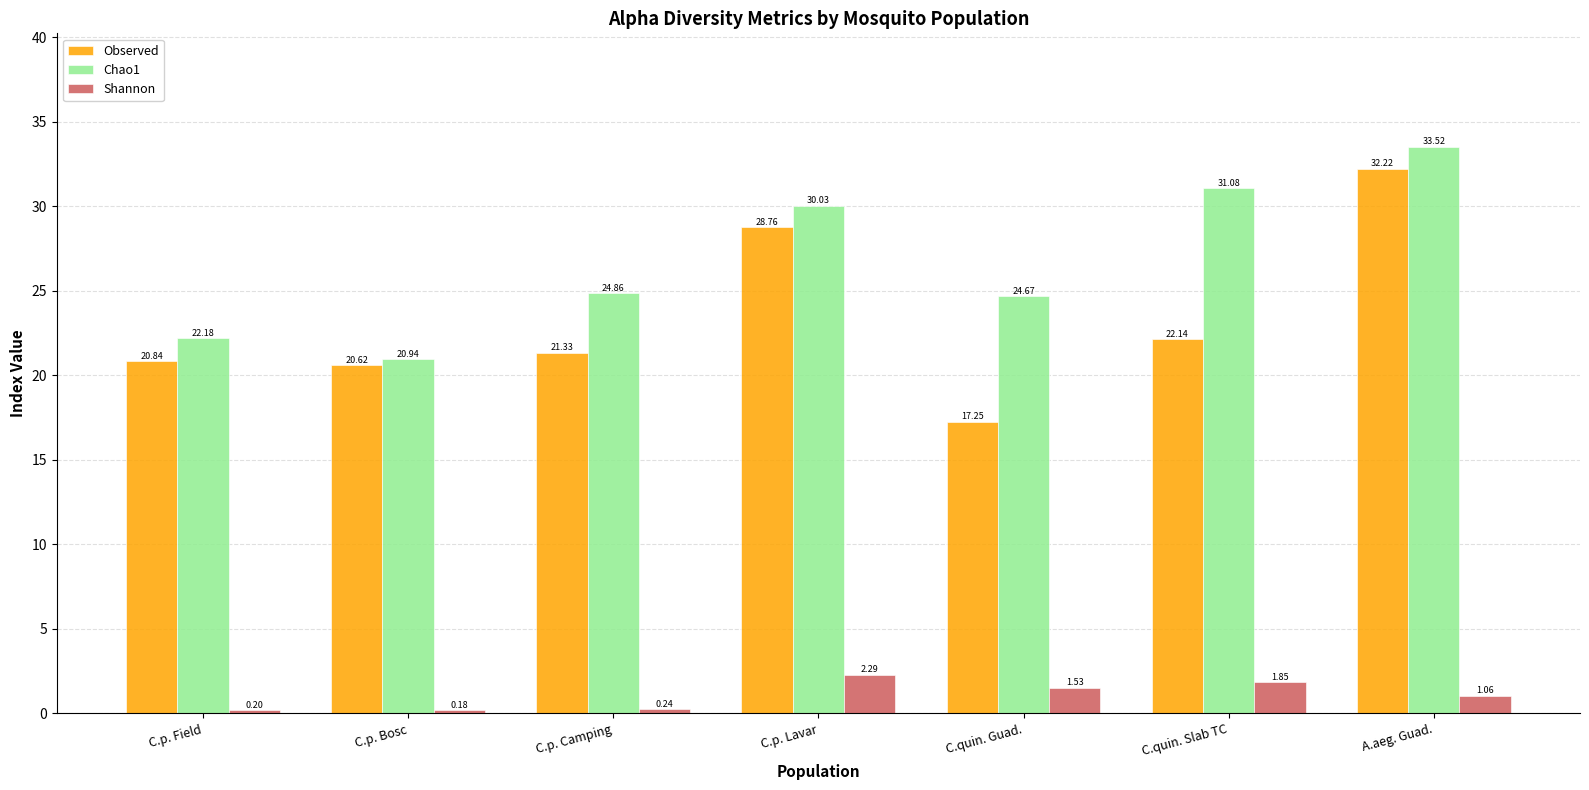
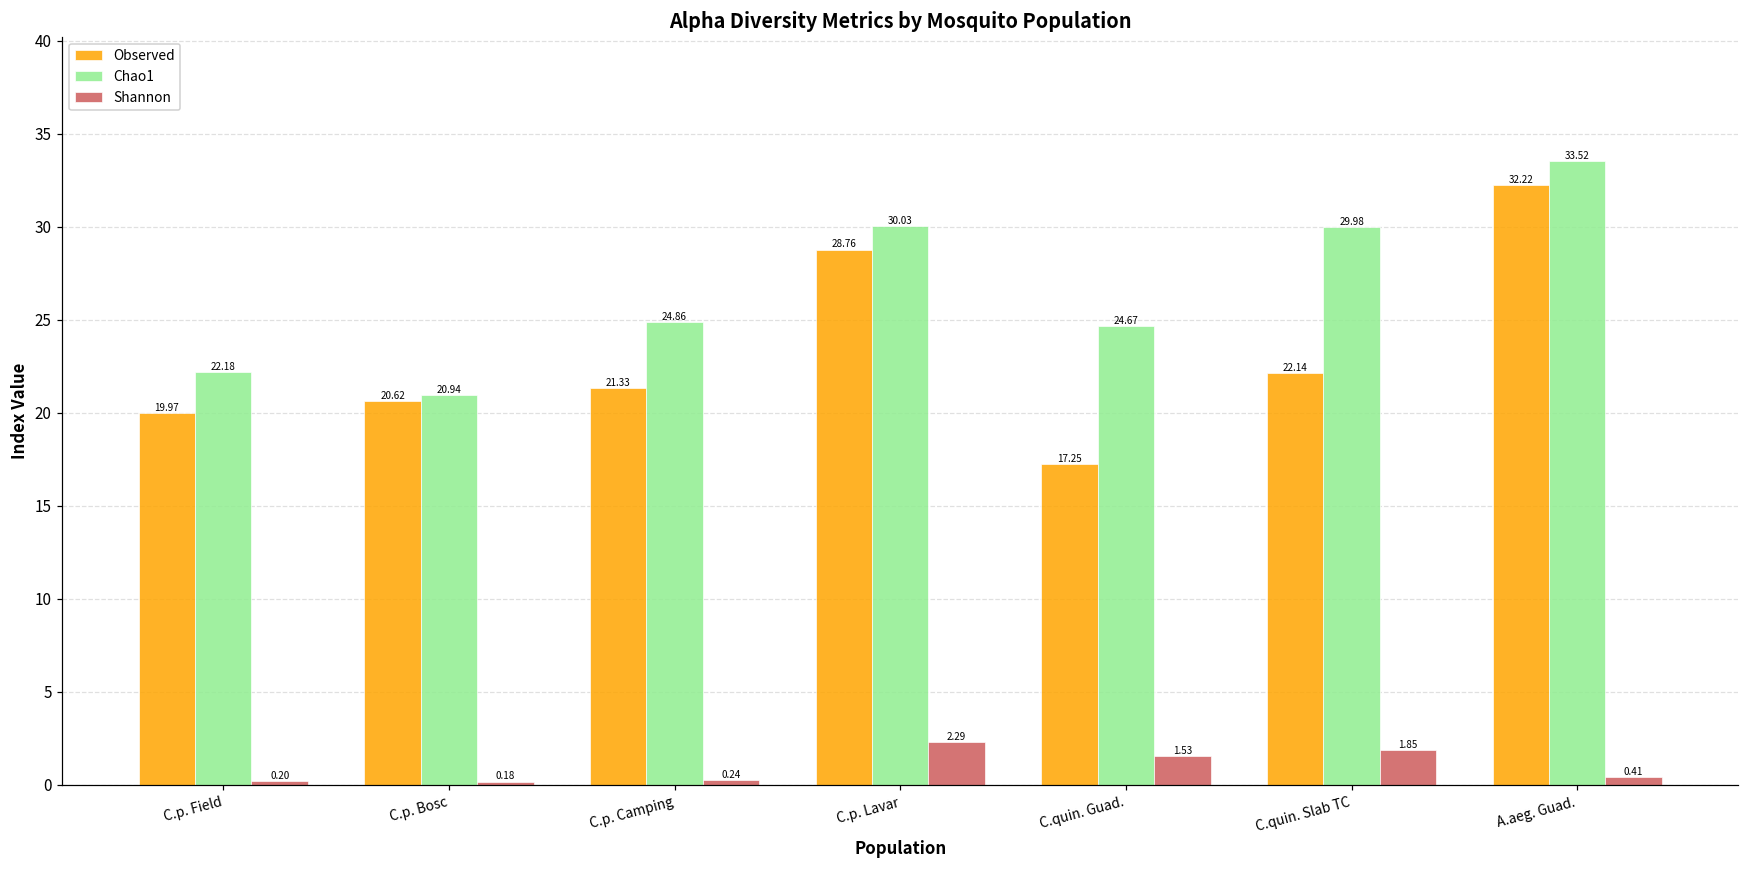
  {
    "Observed": {
-     "C.p. Field": 20.84,
+     "C.p. Field": 19.97,
      "C.p. Bosc": 20.62,
      "C.p. Camping": 21.33,
      "C.p. Lavar": 28.76,
      "C.quin. Guad.": 17.25,
      "C.quin. Slab TC": 22.14,
      "A.aeg. Guad.": 32.22
    },
    "Chao1": {
      "C.p. Field": 22.18,
      "C.p. Bosc": 20.94,
      "C.p. Camping": 24.86,
      "C.p. Lavar": 30.03,
      "C.quin. Guad.": 24.67,
-     "C.quin. Slab TC": 31.08,
+     "C.quin. Slab TC": 29.98,
      "A.aeg. Guad.": 33.52
    },
    "Shannon": {
      "C.p. Field": 0.20,
      "C.p. Bosc": 0.18,
      "C.p. Camping": 0.24,
      "C.p. Lavar": 2.29,
      "C.quin. Guad.": 1.53,
      "C.quin. Slab TC": 1.85,
-     "A.aeg. Guad.": 1.06
+     "A.aeg. Guad.": 0.41
    }
  }
